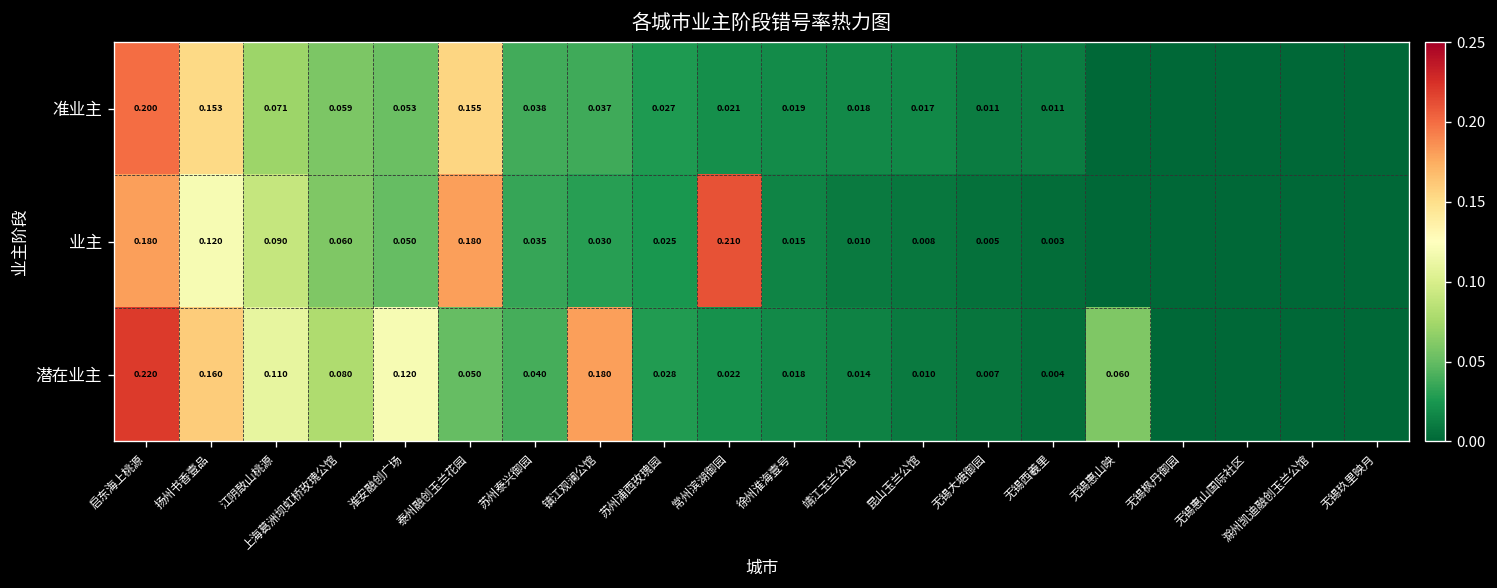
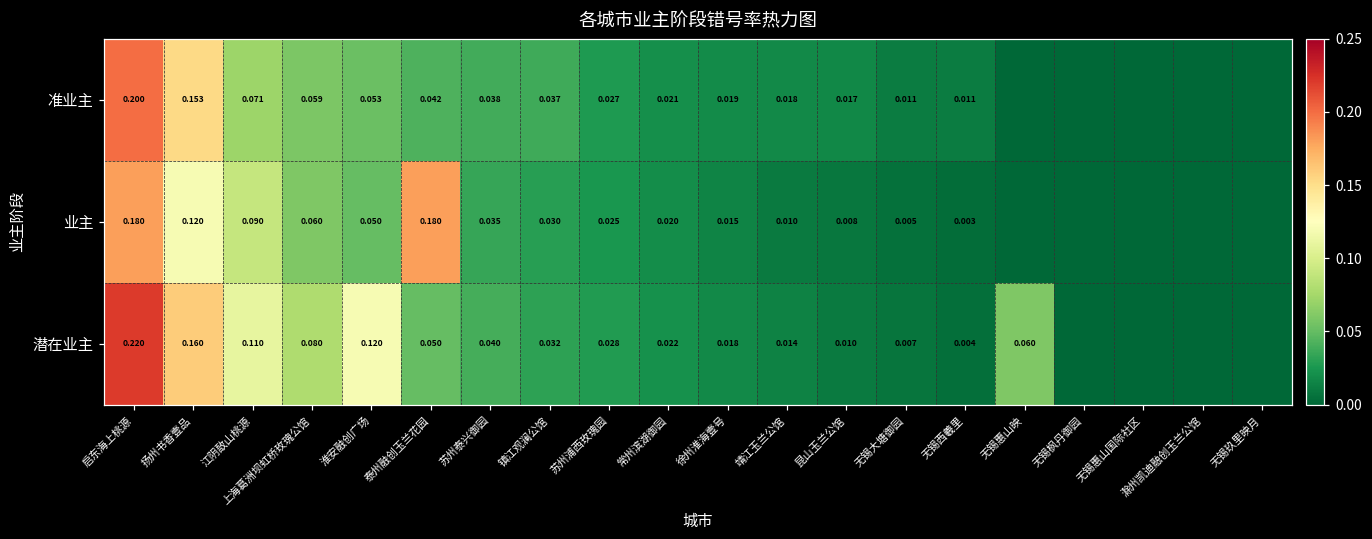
  {
    "准业主": {
      "启东海上桃源": 0.200,
      "扬州书香壹品": 0.153,
      "江阴敔山桃源": 0.071,
      "上海葛洲坝虹桥玫瑰公馆": 0.059,
      "淮安融创广场": 0.053,
-     "泰州融创玉兰花园": 0.155,
+     "泰州融创玉兰花园": 0.042,
      "苏州泰兴御园": 0.038,
      "镇江观澜公馆": 0.037,
      "苏州浦西玫瑰园": 0.027,
      "常州滨湖御园": 0.021,
      "徐州淮海壹号": 0.019,
      "靖江玉兰公馆": 0.018,
      "昆山玉兰公馆": 0.017,
      "无锡大塘御园": 0.011,
      "无锡西羲里": 0.011
    },
    "业主": {
      "启东海上桃源": 0.180,
      "扬州书香壹品": 0.120,
      "江阴敔山桃源": 0.090,
      "上海葛洲坝虹桥玫瑰公馆": 0.060,
      "淮安融创广场": 0.050,
      "泰州融创玉兰花园": 0.180,
      "苏州泰兴御园": 0.035,
      "镇江观澜公馆": 0.030,
      "苏州浦西玫瑰园": 0.025,
-     "常州滨湖御园": 0.210,
+     "常州滨湖御园": 0.020,
      "徐州淮海壹号": 0.015,
      "靖江玉兰公馆": 0.010,
      "昆山玉兰公馆": 0.008,
      "无锡大塘御园": 0.005,
      "无锡西羲里": 0.003
    },
    "潜在业主": {
      "启东海上桃源": 0.220,
      "扬州书香壹品": 0.160,
      "江阴敔山桃源": 0.110,
      "上海葛洲坝虹桥玫瑰公馆": 0.080,
      "淮安融创广场": 0.120,
      "泰州融创玉兰花园": 0.050,
      "苏州泰兴御园": 0.040,
-     "镇江观澜公馆": 0.180,
+     "镇江观澜公馆": 0.032,
      "苏州浦西玫瑰园": 0.028,
      "常州滨湖御园": 0.022,
      "徐州淮海壹号": 0.018,
      "靖江玉兰公馆": 0.014,
      "昆山玉兰公馆": 0.010,
      "无锡大塘御园": 0.007,
      "无锡西羲里": 0.004,
      "无锡惠山映": 0.060
    }
  }
